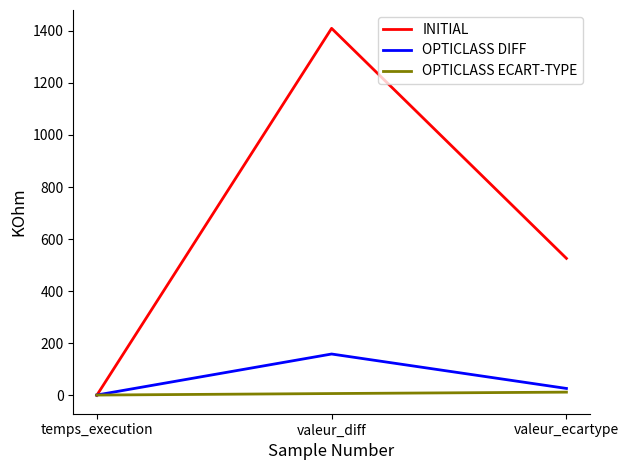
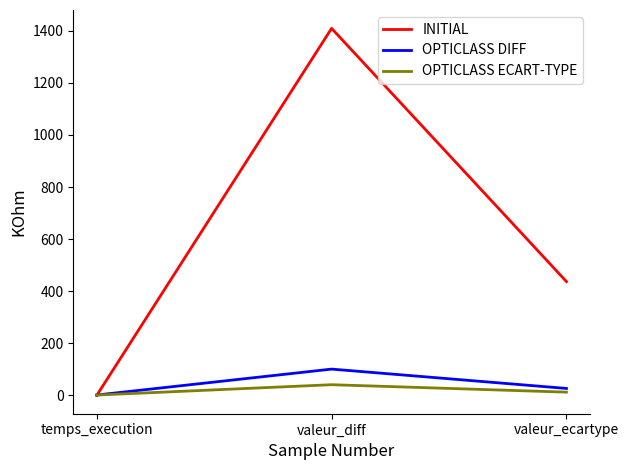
  {
    "INITIAL": {
      "valeur_diff": 1410,
-     "valeur_ecartype": 530
+     "valeur_ecartype": 440
    },
    "OPTICLASS DIFF": {
-     "valeur_diff": 160,
+     "valeur_diff": 100,
      "valeur_ecartype": 30
    },
    "OPTICLASS ECART-TYPE": {
-     "valeur_diff": 10,
+     "valeur_diff": 40,
      "valeur_ecartype": 10
    }
  }
